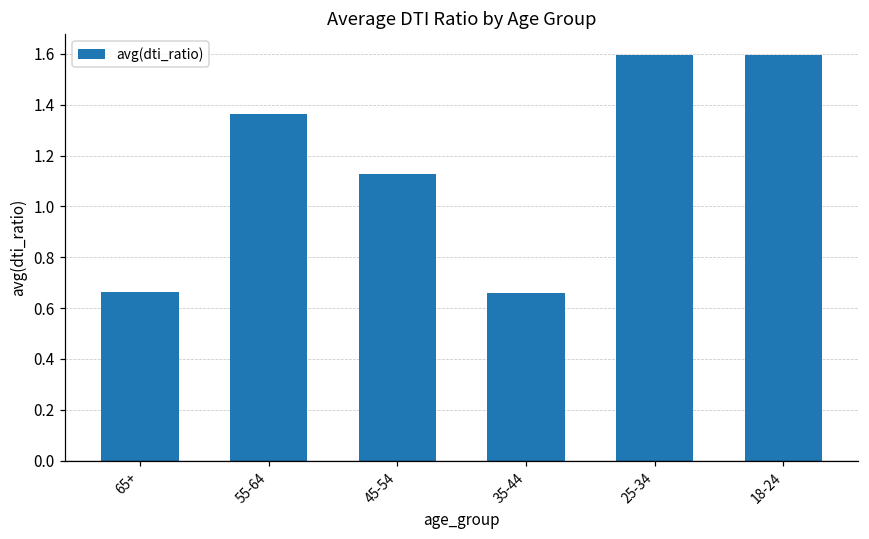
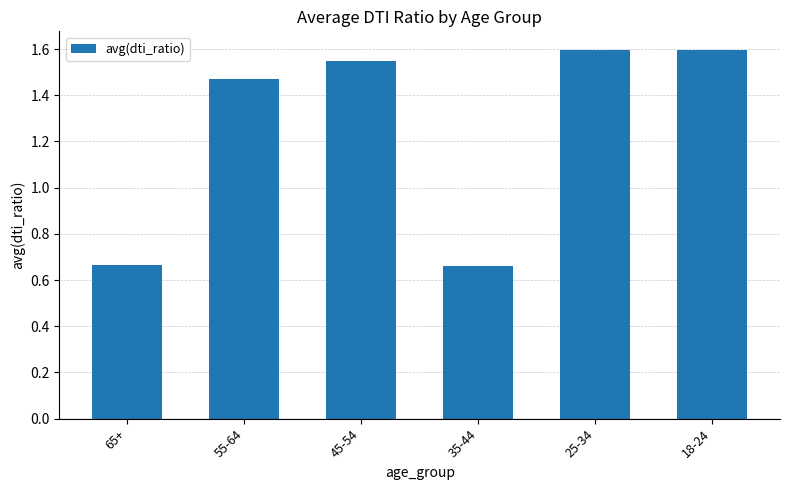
  {
    "65+": 0.66,
-   "55-64": 1.37,
-   "45-54": 1.13,
+   "55-64": 1.47,
+   "45-54": 1.55,
    "35-44": 0.66,
    "25-34": 1.60,
    "18-24": 1.60
  }
